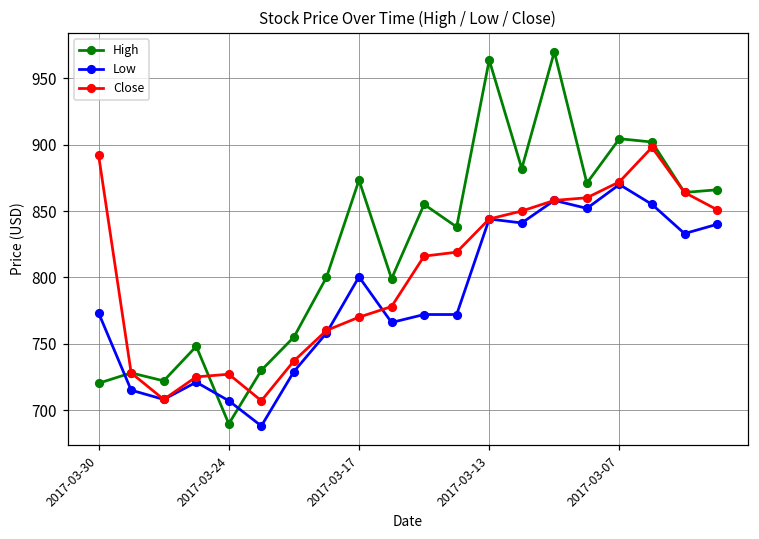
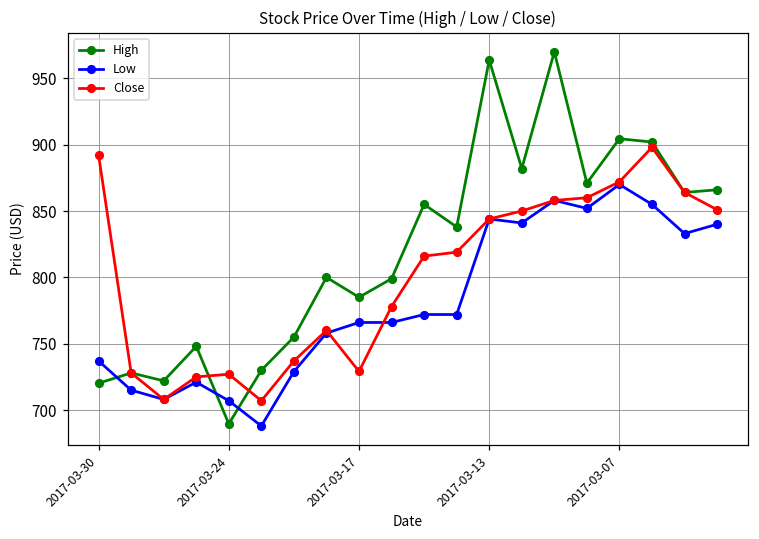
  {
    "High": {
      "2017-03-30": 720,
      "2017-03-24": 690,
-     "2017-03-17": 873,
+     "2017-03-17": 785,
      "2017-03-13": 964,
      "2017-03-07": 905
    },
    "Low": {
-     "2017-03-30": 773,
+     "2017-03-30": 737,
      "2017-03-24": 707,
-     "2017-03-17": 800
+     "2017-03-17": 766
    },
    "Close": {
      "2017-03-30": 892,
      "2017-03-24": 727,
-     "2017-03-17": 770
+     "2017-03-17": 729
    }
  }
